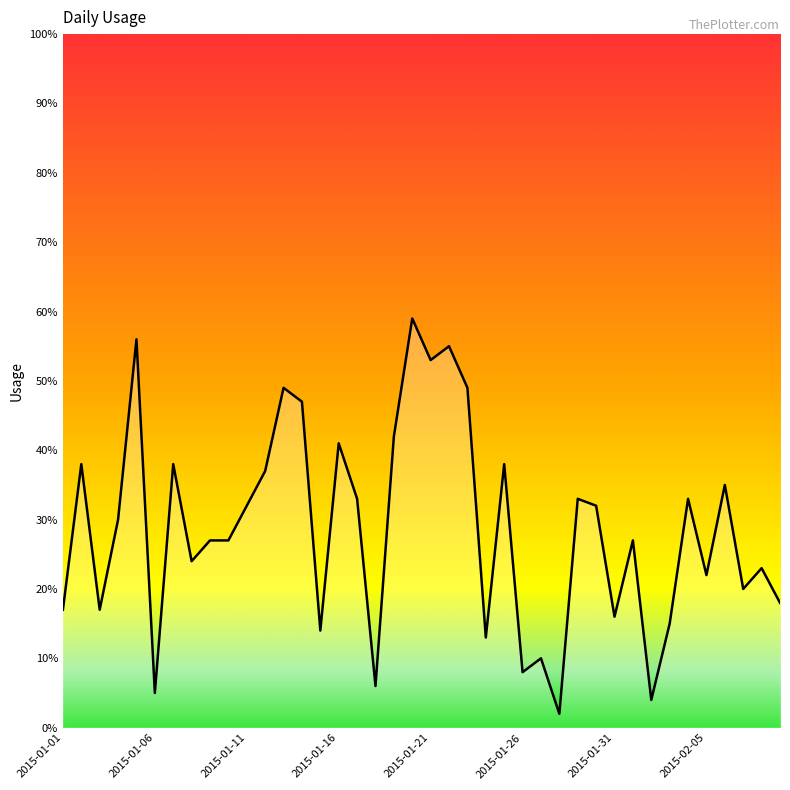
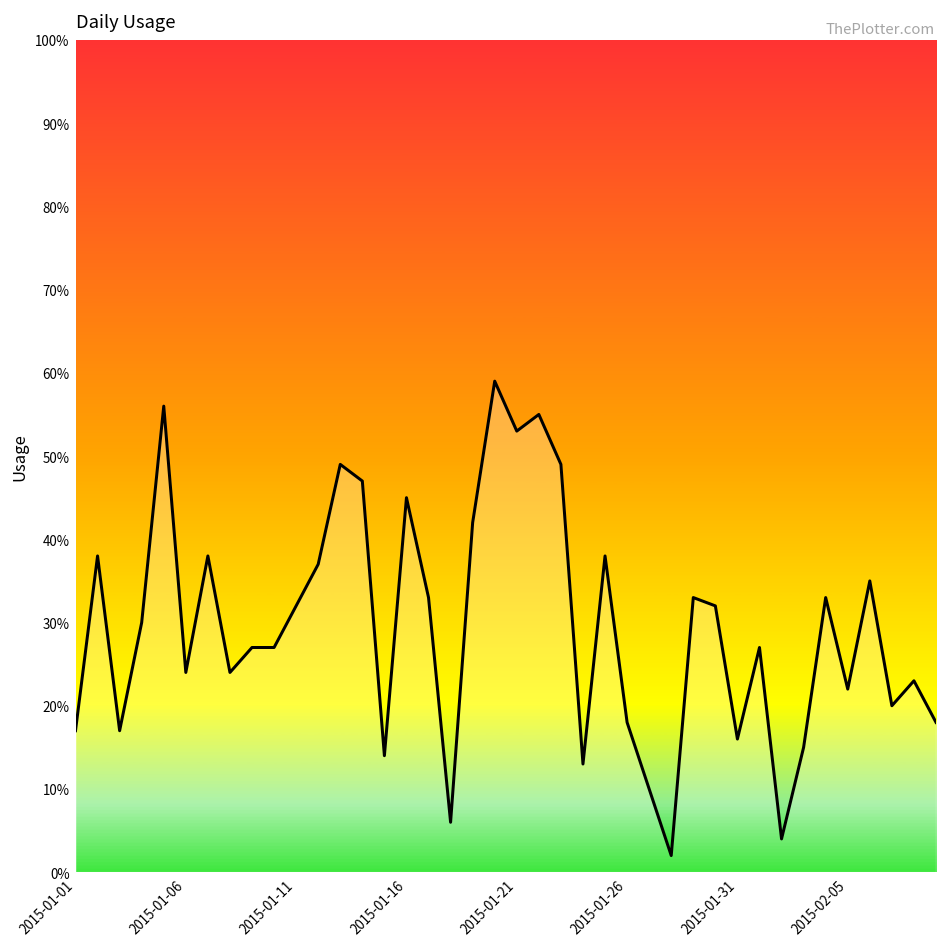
  {
    "2015-01-01": "17%",
-   "2015-01-06": "5%",
+   "2015-01-06": "24%",
    "2015-01-11": "32%",
-   "2015-01-16": "41%",
+   "2015-01-16": "45%",
    "2015-01-21": "53%",
-   "2015-01-26": "8%",
+   "2015-01-26": "18%",
    "2015-01-31": "16%",
    "2015-02-05": "22%"
  }
